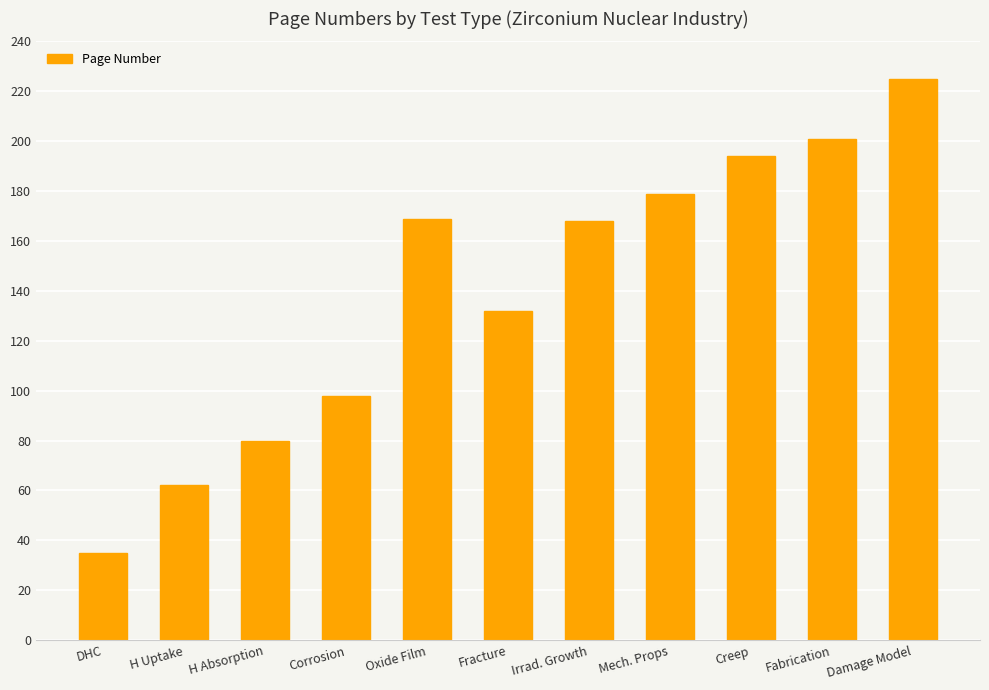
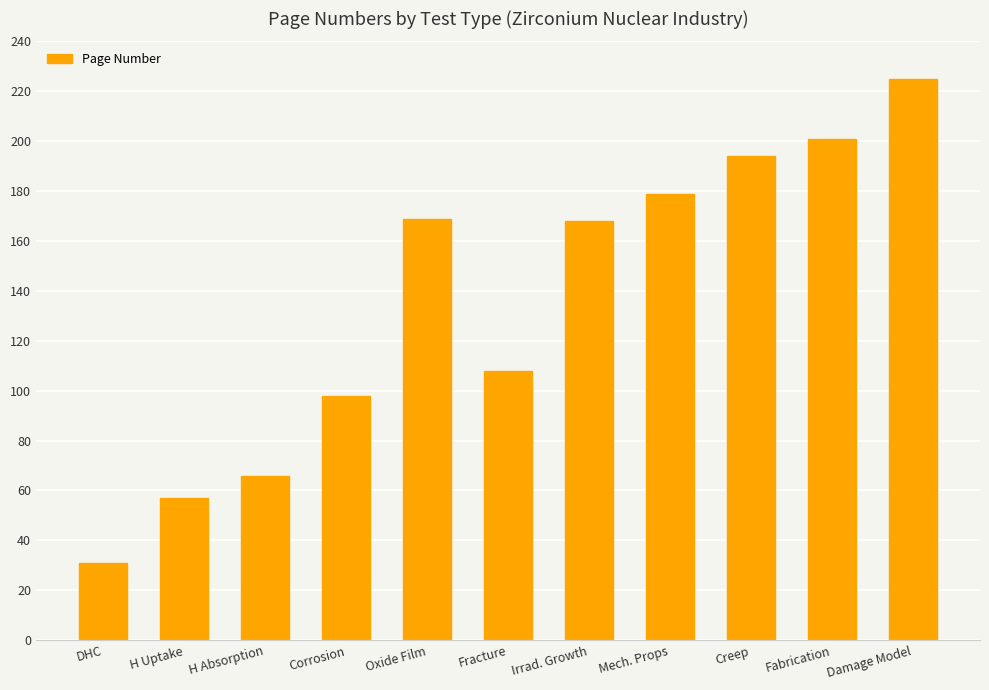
  {
-   "DHC": 35,
-   "H Uptake": 62,
-   "H Absorption": 80,
+   "DHC": 31,
+   "H Uptake": 57,
+   "H Absorption": 66,
    "Corrosion": 98,
    "Oxide Film": 169,
-   "Fracture": 132,
+   "Fracture": 108,
    "Irrad. Growth": 168,
    "Mech. Props": 179,
    "Creep": 194,
    "Fabrication": 201,
    "Damage Model": 225
  }
